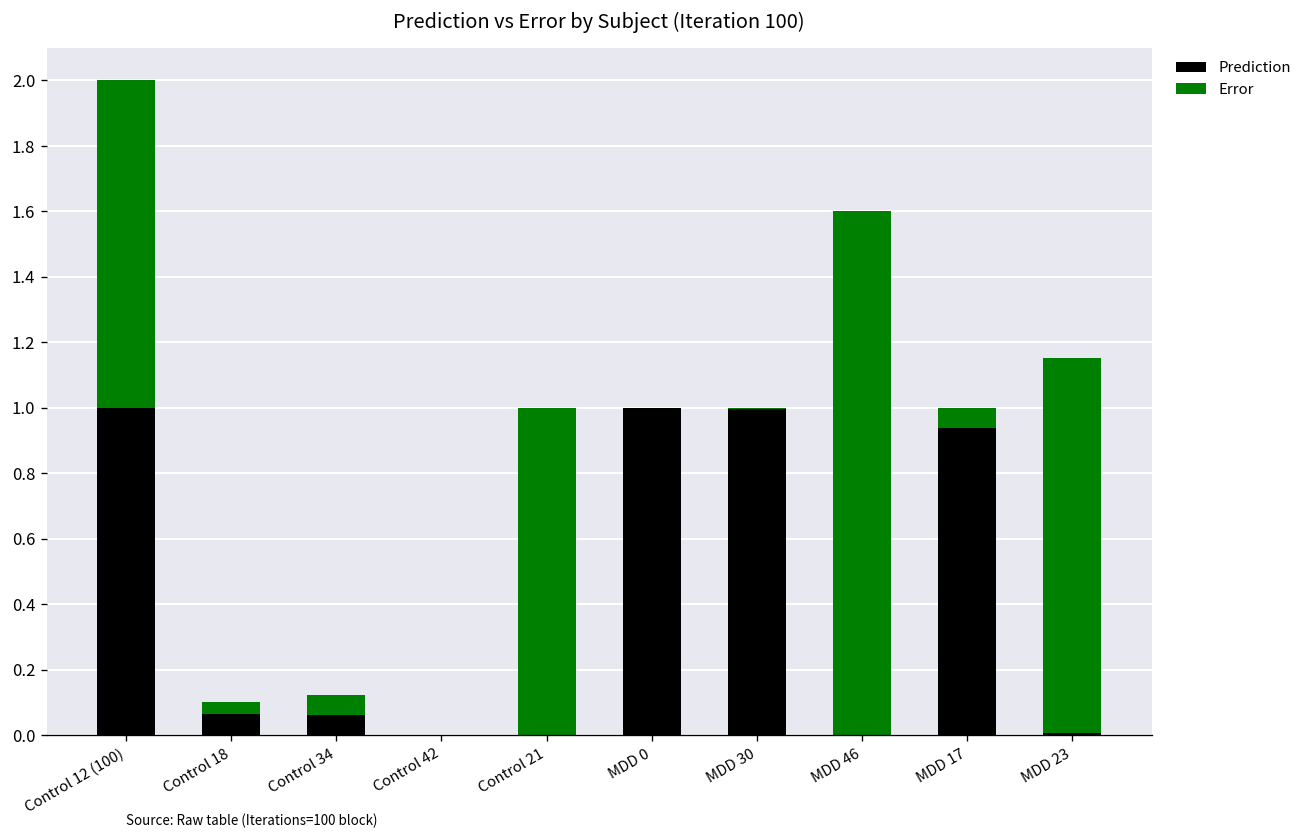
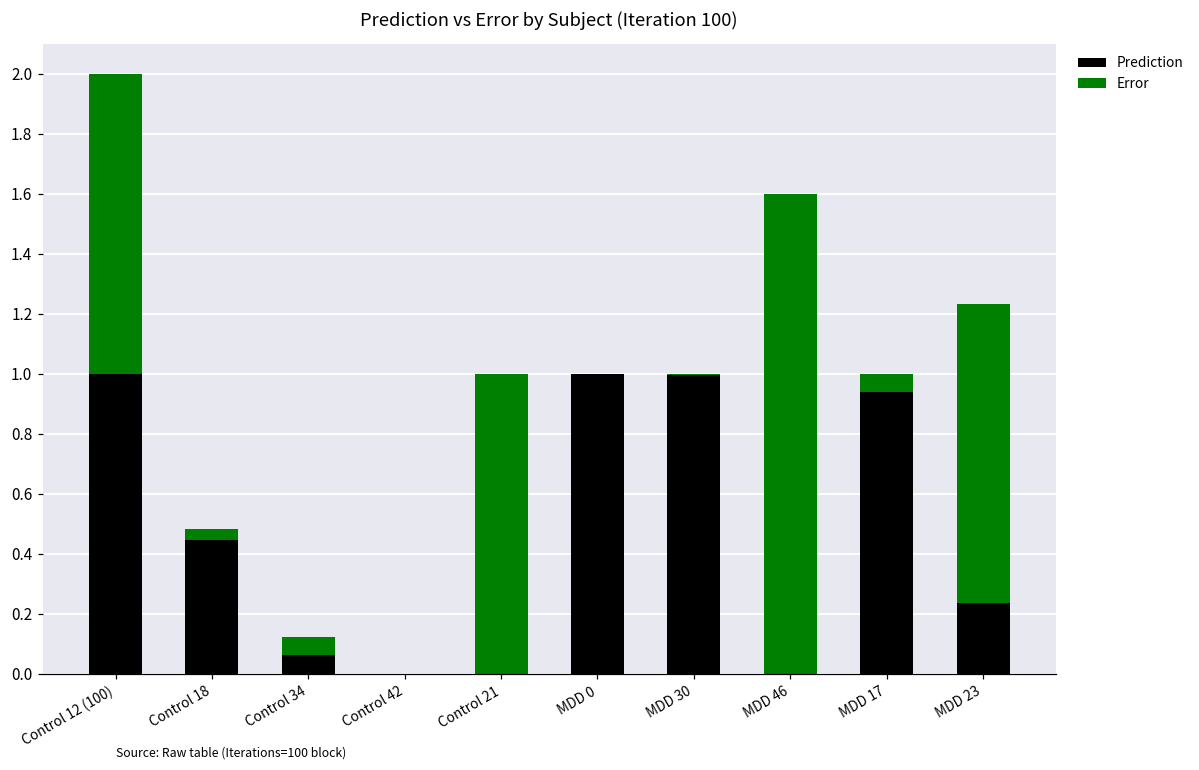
  {
    "Prediction": {
      "Control 12 (100)": 1.00,
-     "Control 18": 0.06,
+     "Control 18": 0.45,
      "Control 34": 0.06,
      "MDD 0": 1.00,
      "MDD 30": 1.00,
      "MDD 17": 0.94,
-     "MDD 23": 0.01
+     "MDD 23": 0.24
    },
    "Error": {
      "Control 12 (100)": 1.00,
      "Control 18": 0.03,
      "Control 34": 0.06,
      "Control 42": 0.00,
      "Control 21": 1.00,
      "MDD 46": 1.60,
      "MDD 17": 0.06,
-     "MDD 23": 1.15
+     "MDD 23": 0.99
    }
  }
